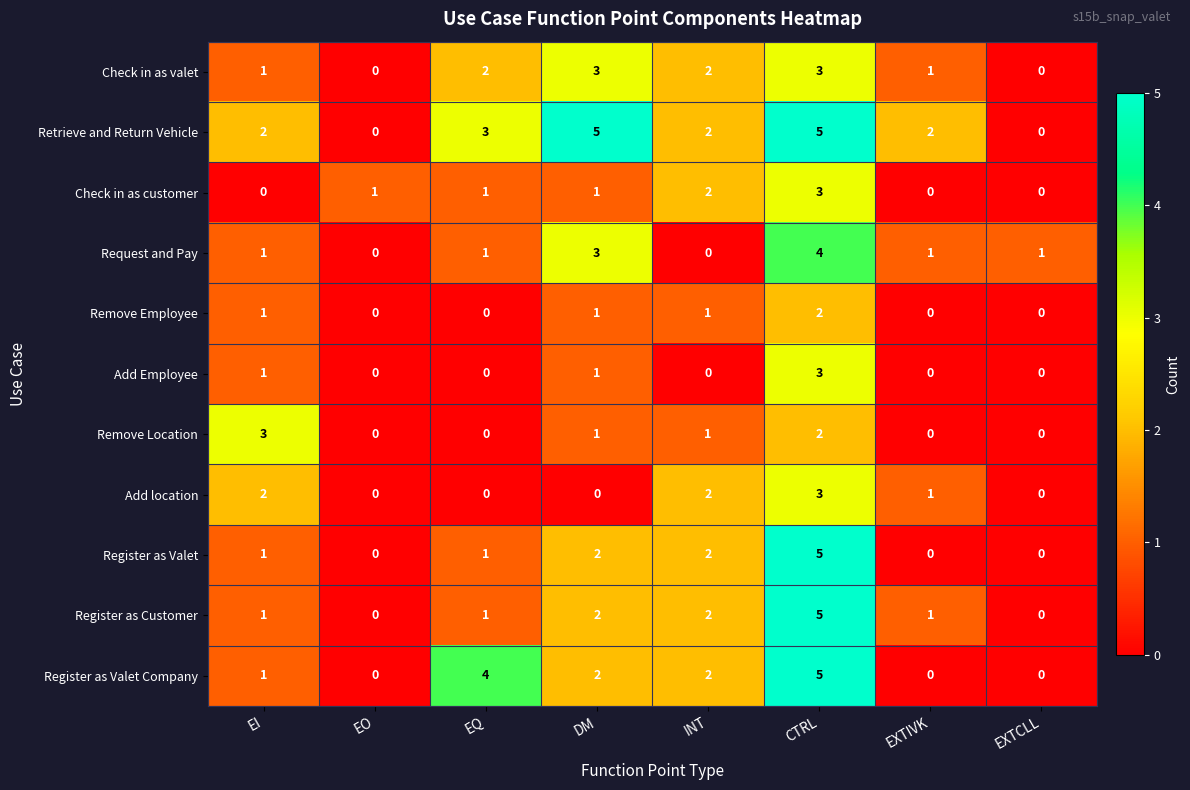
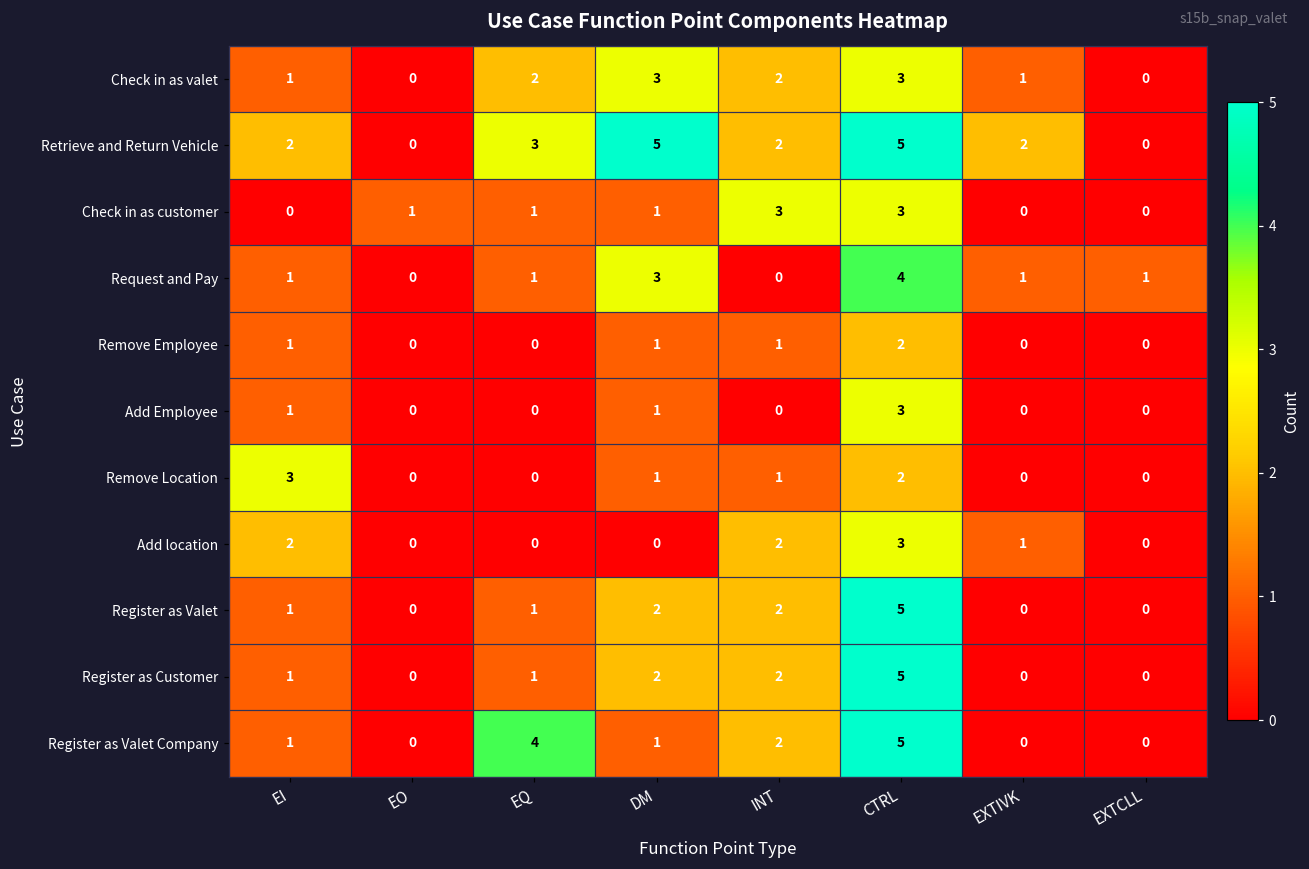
  {
    "Check in as valet": {
      "EI": 1,
      "EO": 0,
      "EQ": 2,
      "DM": 3,
      "INT": 2,
      "CTRL": 3,
      "EXTIVK": 1,
      "EXTCLL": 0
    },
    "Retrieve and Return Vehicle": {
      "EI": 2,
      "EO": 0,
      "EQ": 3,
      "DM": 5,
      "INT": 2,
      "CTRL": 5,
      "EXTIVK": 2,
      "EXTCLL": 0
    },
    "Check in as customer": {
      "EI": 0,
      "EO": 1,
      "EQ": 1,
      "DM": 1,
-     "INT": 2,
+     "INT": 3,
      "CTRL": 3,
      "EXTIVK": 0,
      "EXTCLL": 0
    },
    "Request and Pay": {
      "EI": 1,
      "EO": 0,
      "EQ": 1,
      "DM": 3,
      "INT": 0,
      "CTRL": 4,
      "EXTIVK": 1,
      "EXTCLL": 1
    },
    "Remove Employee": {
      "EI": 1,
      "EO": 0,
      "EQ": 0,
      "DM": 1,
      "INT": 1,
      "CTRL": 2,
      "EXTIVK": 0,
      "EXTCLL": 0
    },
    "Add Employee": {
      "EI": 1,
      "EO": 0,
      "EQ": 0,
      "DM": 1,
      "INT": 0,
      "CTRL": 3,
      "EXTIVK": 0,
      "EXTCLL": 0
    },
    "Remove Location": {
      "EI": 3,
      "EO": 0,
      "EQ": 0,
      "DM": 1,
      "INT": 1,
      "CTRL": 2,
      "EXTIVK": 0,
      "EXTCLL": 0
    },
    "Add location": {
      "EI": 2,
      "EO": 0,
      "EQ": 0,
      "DM": 0,
      "INT": 2,
      "CTRL": 3,
      "EXTIVK": 1,
      "EXTCLL": 0
    },
    "Register as Valet": {
      "EI": 1,
      "EO": 0,
      "EQ": 1,
      "DM": 2,
      "INT": 2,
      "CTRL": 5,
      "EXTIVK": 0,
      "EXTCLL": 0
    },
    "Register as Customer": {
      "EI": 1,
      "EO": 0,
      "EQ": 1,
      "DM": 2,
      "INT": 2,
      "CTRL": 5,
-     "EXTIVK": 1,
+     "EXTIVK": 0,
      "EXTCLL": 0
    },
    "Register as Valet Company": {
      "EI": 1,
      "EO": 0,
      "EQ": 4,
-     "DM": 2,
+     "DM": 1,
      "INT": 2,
      "CTRL": 5,
      "EXTIVK": 0,
      "EXTCLL": 0
    }
  }
